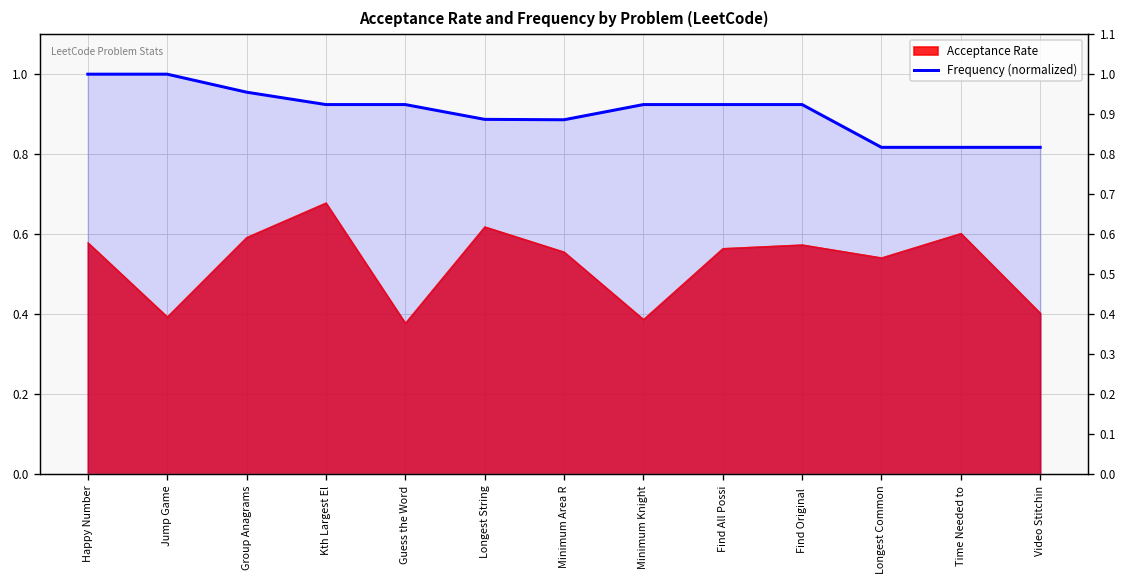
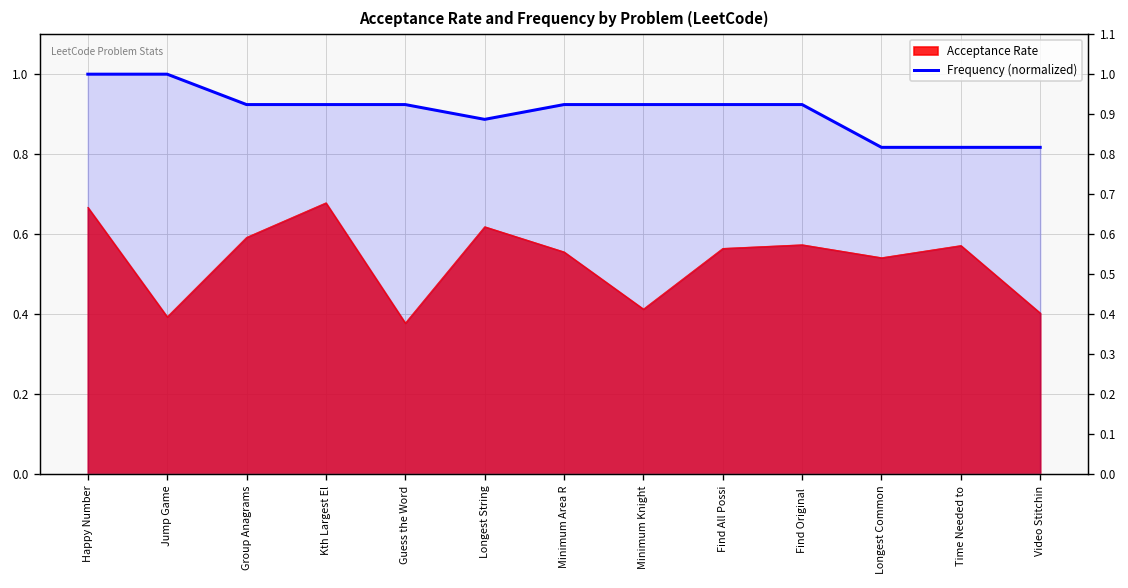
  {
    "Acceptance Rate": {
-     "Happy Number": 0.58,
+     "Happy Number": 0.67,
      "Jump Game": 0.39,
      "Group Anagrams": 0.59,
      "Kth Largest El": 0.68,
      "Guess the Word": 0.38,
      "Longest String": 0.62,
      "Minimum Area R": 0.56,
-     "Minimum Knight": 0.39,
+     "Minimum Knight": 0.41,
      "Find All Possi": 0.56,
      "Find Original": 0.57,
      "Longest Common": 0.54,
-     "Time Needed to": 0.60,
+     "Time Needed to": 0.57,
      "Video Stitchin": 0.40
    },
    "Frequency (normalized)": {
      "Happy Number": 1.00,
      "Jump Game": 1.00,
-     "Group Anagrams": 0.96,
+     "Group Anagrams": 0.92,
      "Kth Largest El": 0.92,
      "Guess the Word": 0.92,
      "Longest String": 0.89,
-     "Minimum Area R": 0.89,
+     "Minimum Area R": 0.92,
      "Minimum Knight": 0.92,
      "Find All Possi": 0.92,
      "Find Original": 0.92,
      "Longest Common": 0.82,
      "Time Needed to": 0.82,
      "Video Stitchin": 0.82
    }
  }
